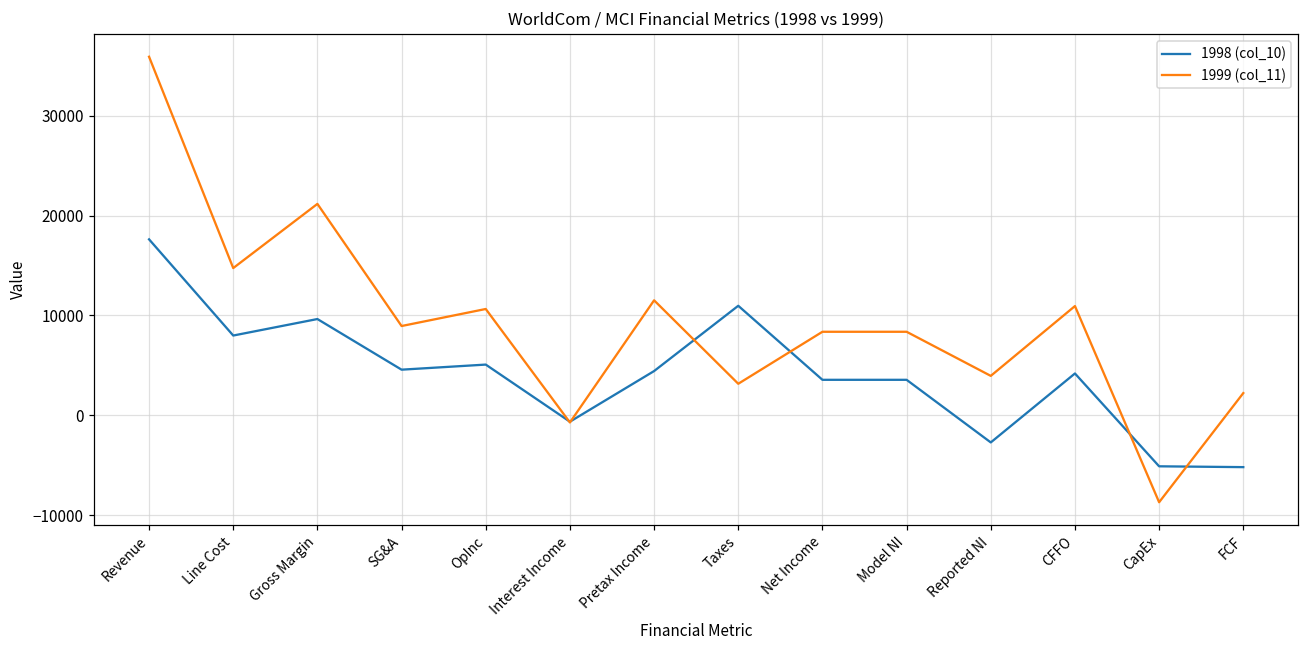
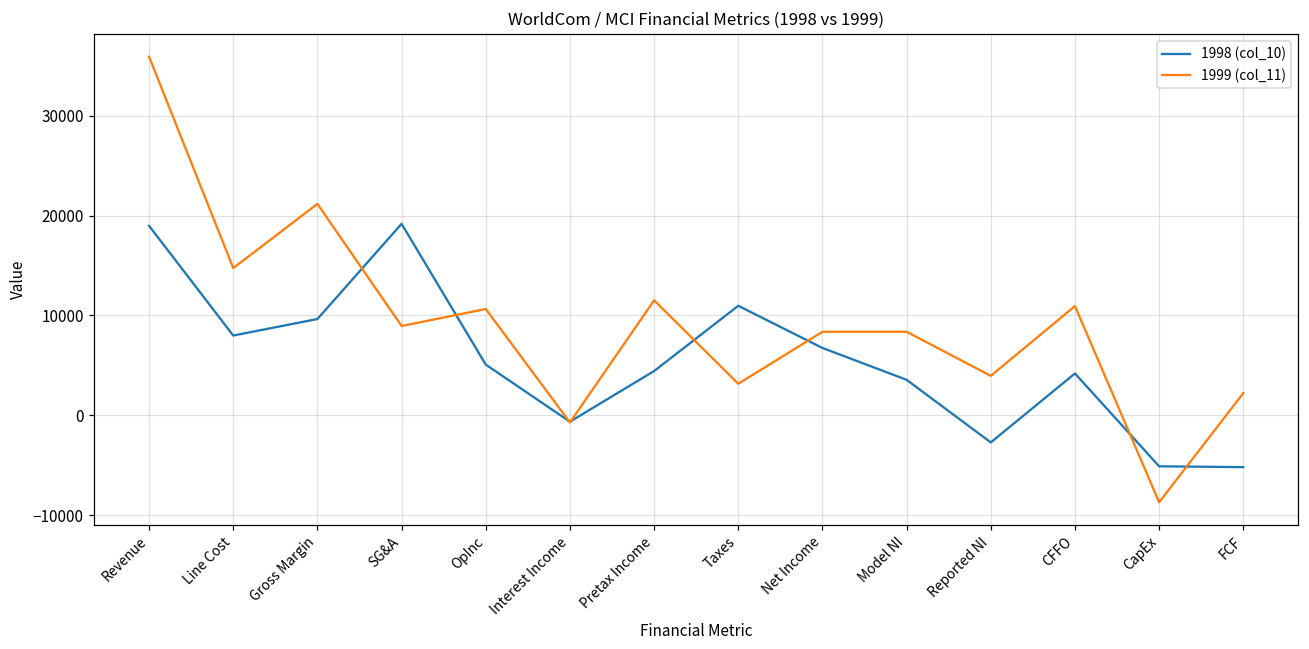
  {
    "1998 (col_10)": {
-     "Revenue": 18000,
+     "Revenue": 19000,
      "Line Cost": 8000,
      "Gross Margin": 10000,
-     "SG&A": 5000,
+     "SG&A": 19000,
      "OpInc": 5000,
      "Pretax Income": 4000,
      "Taxes": 11000,
-     "Net Income": 4000,
+     "Net Income": 7000,
      "Model NI": 4000,
      "Reported NI": -3000,
      "CFFO": 4000,
      "CapEx": -5000,
      "FCF": -5000
    },
    "1999 (col_11)": {
      "Revenue": 36000,
      "Line Cost": 15000,
      "Gross Margin": 21000,
      "SG&A": 9000,
      "OpInc": 11000,
      "Pretax Income": 12000,
      "Taxes": 3000,
      "Net Income": 8000,
      "Model NI": 8000,
      "Reported NI": 4000,
      "CFFO": 11000,
      "CapEx": -9000,
      "FCF": 2000
    }
  }
